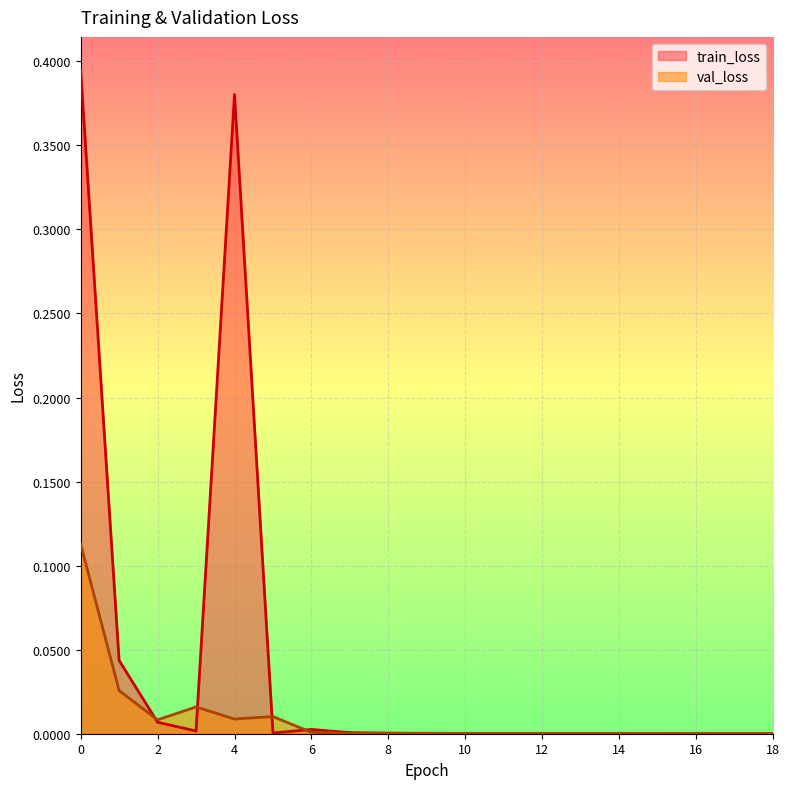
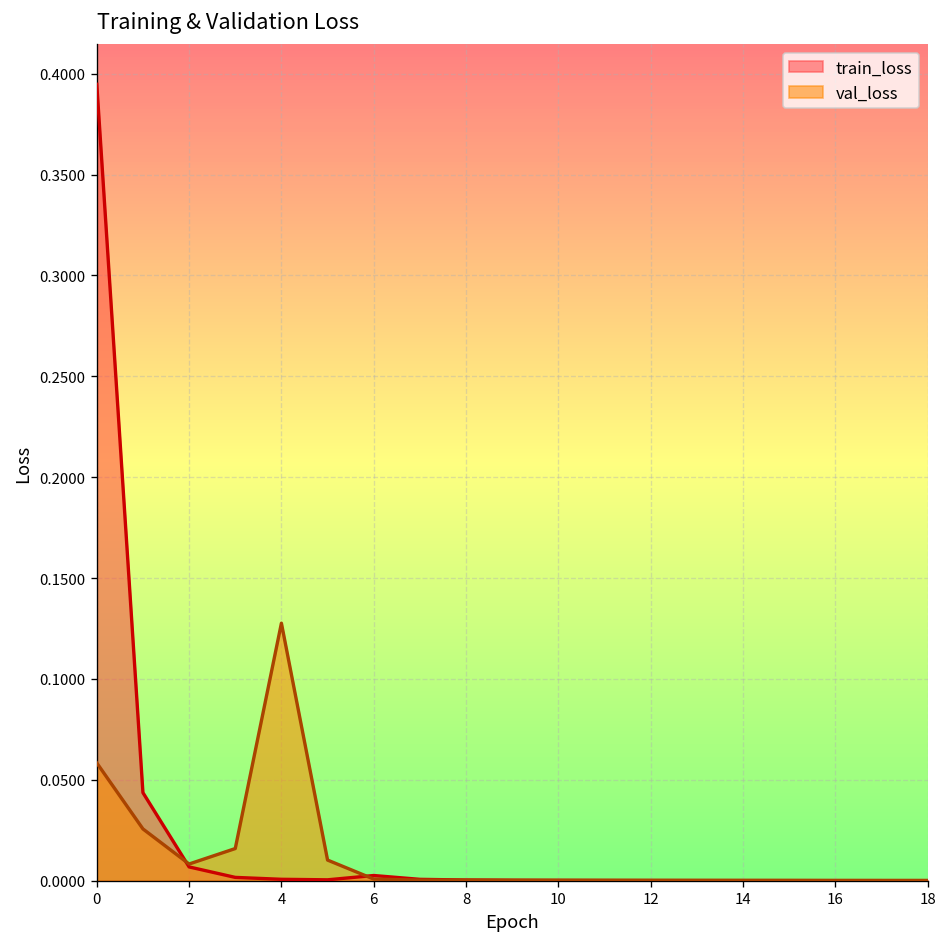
  {
    "train_loss": {
      "0": 0.395,
-     "4": 0.380,
+     "4": 0.001,
      "6": 0.003
    },
    "val_loss": {
-     "0": 0.113,
-     "4": 0.009,
+     "0": 0.058,
+     "4": 0.128,
      "6": 0.001
    }
  }
